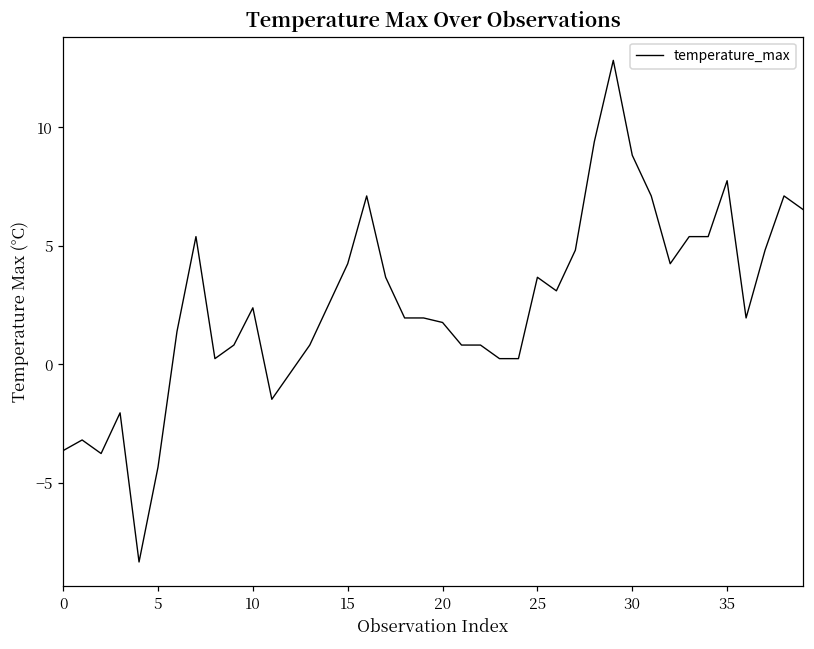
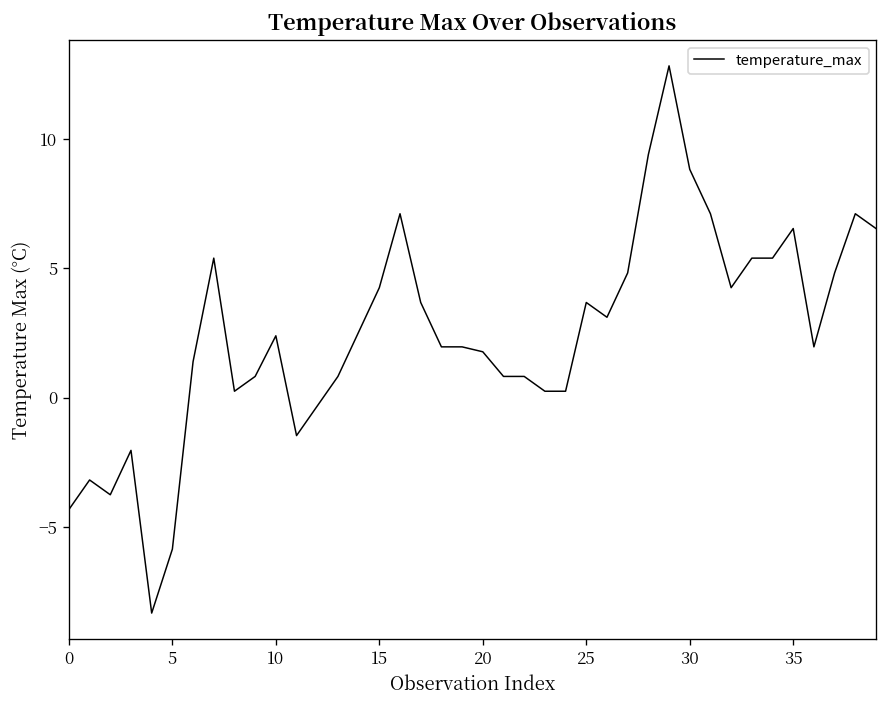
  {
-   "0": -3.6,
-   "5": -4.3,
+   "0": -4.3,
+   "5": -5.9,
    "10": 2.4,
    "15": 4.3,
    "20": 1.8,
    "25": 3.7,
    "30": 8.8,
-   "35": 7.8
+   "35": 6.5
  }
